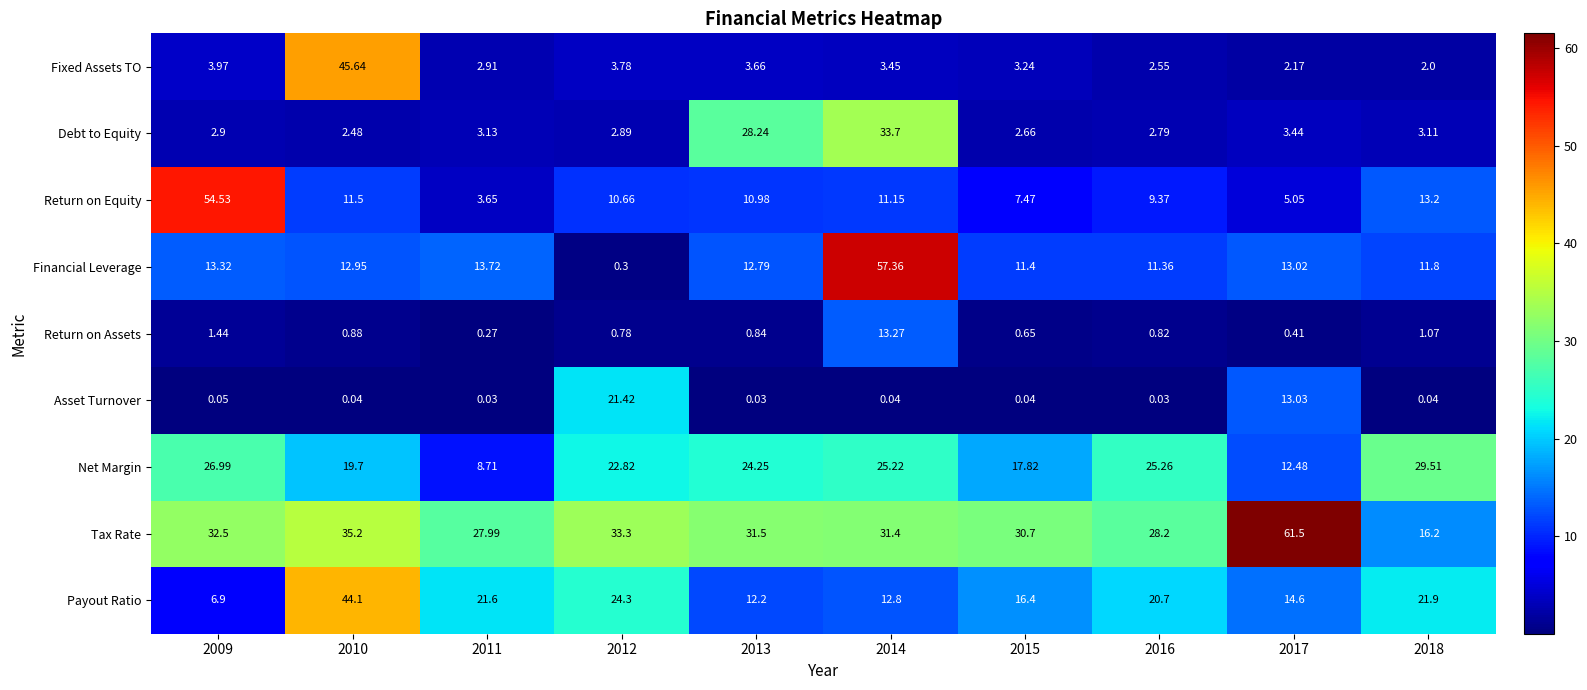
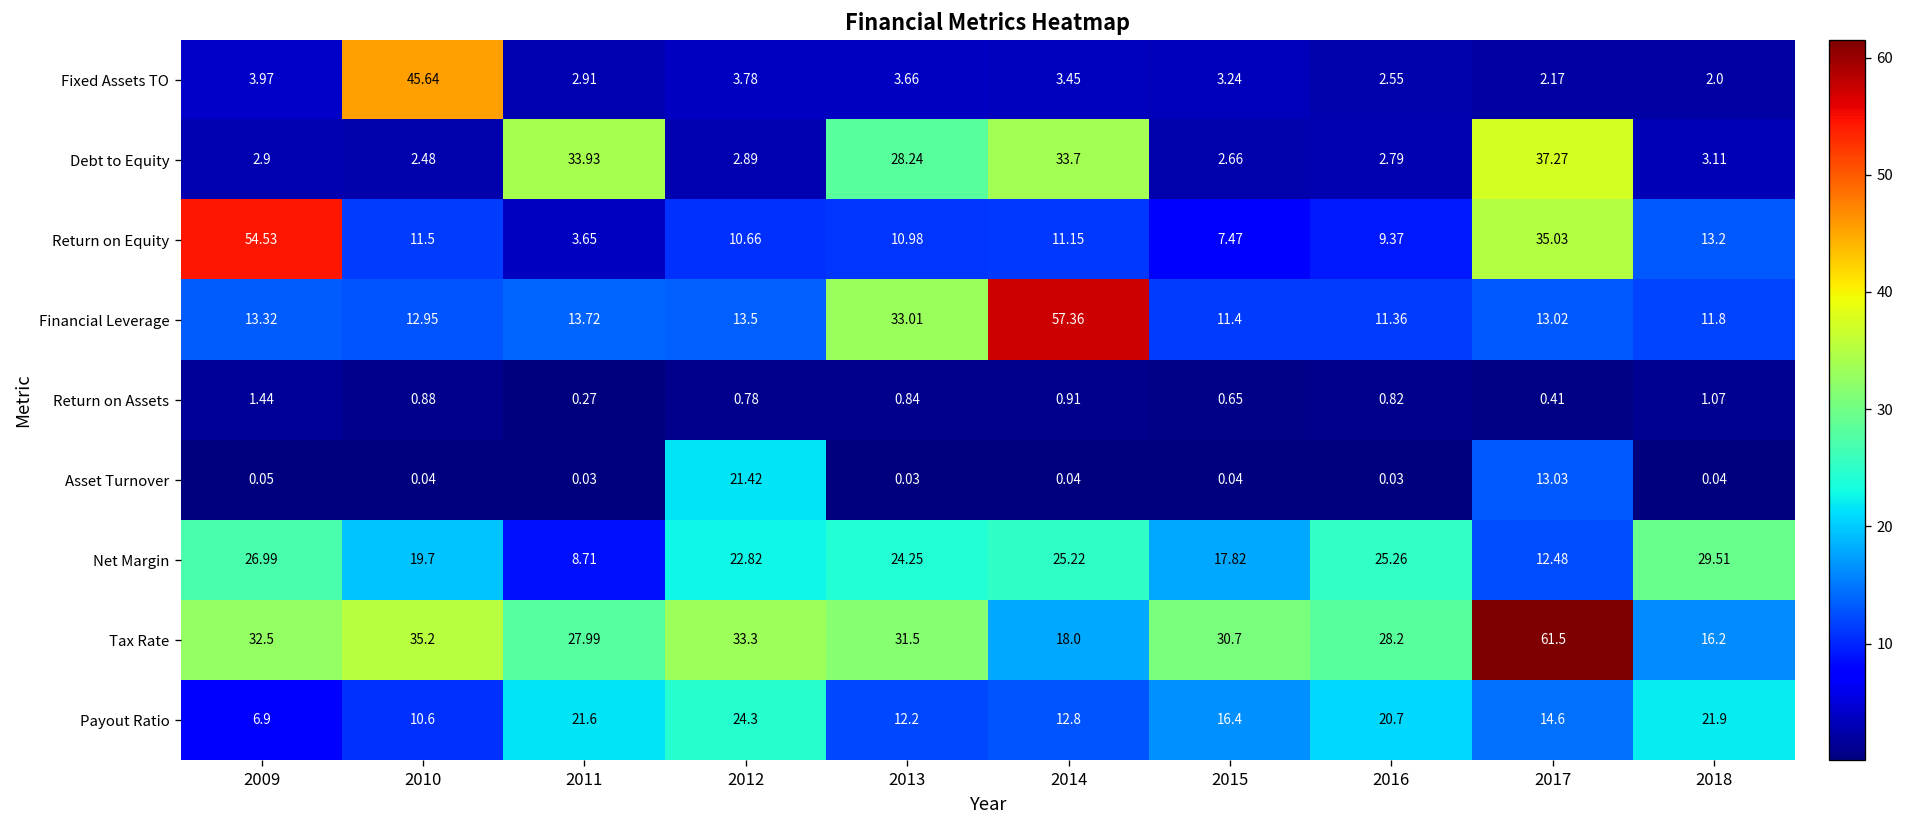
  {
    "Fixed Assets TO": {
      "2009": 3.97,
      "2010": 45.64,
      "2011": 2.91,
      "2012": 3.78,
      "2013": 3.66,
      "2014": 3.45,
      "2015": 3.24,
      "2016": 2.55,
      "2017": 2.17,
      "2018": 2.0
    },
    "Debt to Equity": {
      "2009": 2.9,
      "2010": 2.48,
-     "2011": 3.13,
+     "2011": 33.93,
      "2012": 2.89,
      "2013": 28.24,
      "2014": 33.7,
      "2015": 2.66,
      "2016": 2.79,
-     "2017": 3.44,
+     "2017": 37.27,
      "2018": 3.11
    },
    "Return on Equity": {
      "2009": 54.53,
      "2010": 11.5,
      "2011": 3.65,
      "2012": 10.66,
      "2013": 10.98,
      "2014": 11.15,
      "2015": 7.47,
      "2016": 9.37,
-     "2017": 5.05,
+     "2017": 35.03,
      "2018": 13.2
    },
    "Financial Leverage": {
      "2009": 13.32,
      "2010": 12.95,
      "2011": 13.72,
-     "2012": 0.3,
-     "2013": 12.79,
+     "2012": 13.5,
+     "2013": 33.01,
      "2014": 57.36,
      "2015": 11.4,
      "2016": 11.36,
      "2017": 13.02,
      "2018": 11.8
    },
    "Return on Assets": {
      "2009": 1.44,
      "2010": 0.88,
      "2011": 0.27,
      "2012": 0.78,
      "2013": 0.84,
-     "2014": 13.27,
+     "2014": 0.91,
      "2015": 0.65,
      "2016": 0.82,
      "2017": 0.41,
      "2018": 1.07
    },
    "Asset Turnover": {
      "2009": 0.05,
      "2010": 0.04,
      "2011": 0.03,
      "2012": 21.42,
      "2013": 0.03,
      "2014": 0.04,
      "2015": 0.04,
      "2016": 0.03,
      "2017": 13.03,
      "2018": 0.04
    },
    "Net Margin": {
      "2009": 26.99,
      "2010": 19.7,
      "2011": 8.71,
      "2012": 22.82,
      "2013": 24.25,
      "2014": 25.22,
      "2015": 17.82,
      "2016": 25.26,
      "2017": 12.48,
      "2018": 29.51
    },
    "Tax Rate": {
      "2009": 32.5,
      "2010": 35.2,
      "2011": 27.99,
      "2012": 33.3,
      "2013": 31.5,
-     "2014": 31.4,
+     "2014": 18.0,
      "2015": 30.7,
      "2016": 28.2,
      "2017": 61.5,
      "2018": 16.2
    },
    "Payout Ratio": {
      "2009": 6.9,
-     "2010": 44.1,
+     "2010": 10.6,
      "2011": 21.6,
      "2012": 24.3,
      "2013": 12.2,
      "2014": 12.8,
      "2015": 16.4,
      "2016": 20.7,
      "2017": 14.6,
      "2018": 21.9
    }
  }
